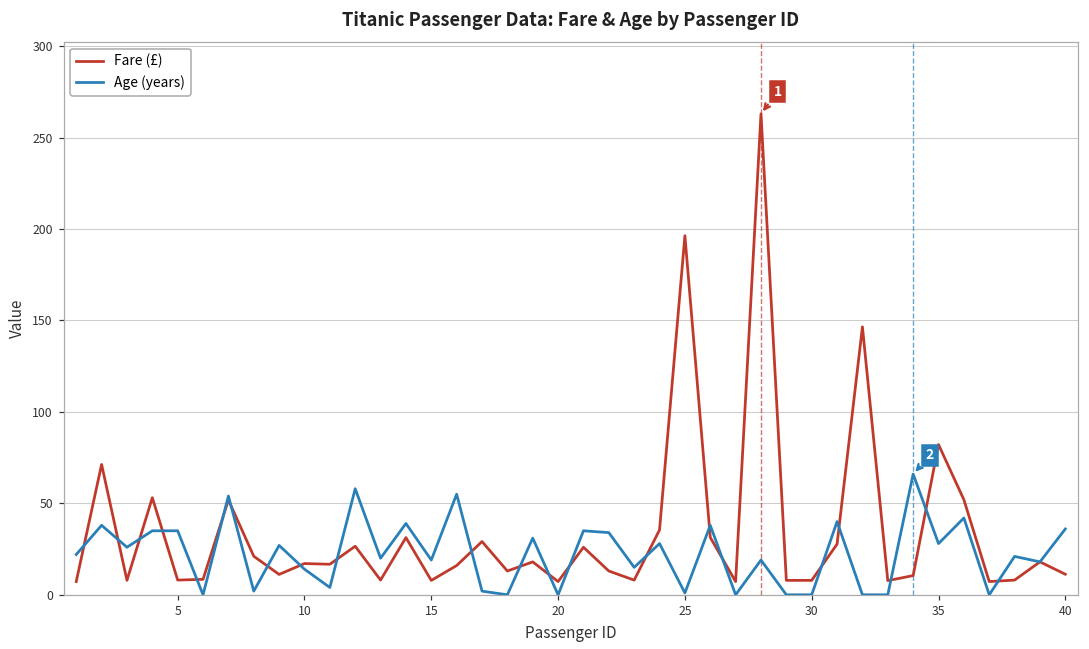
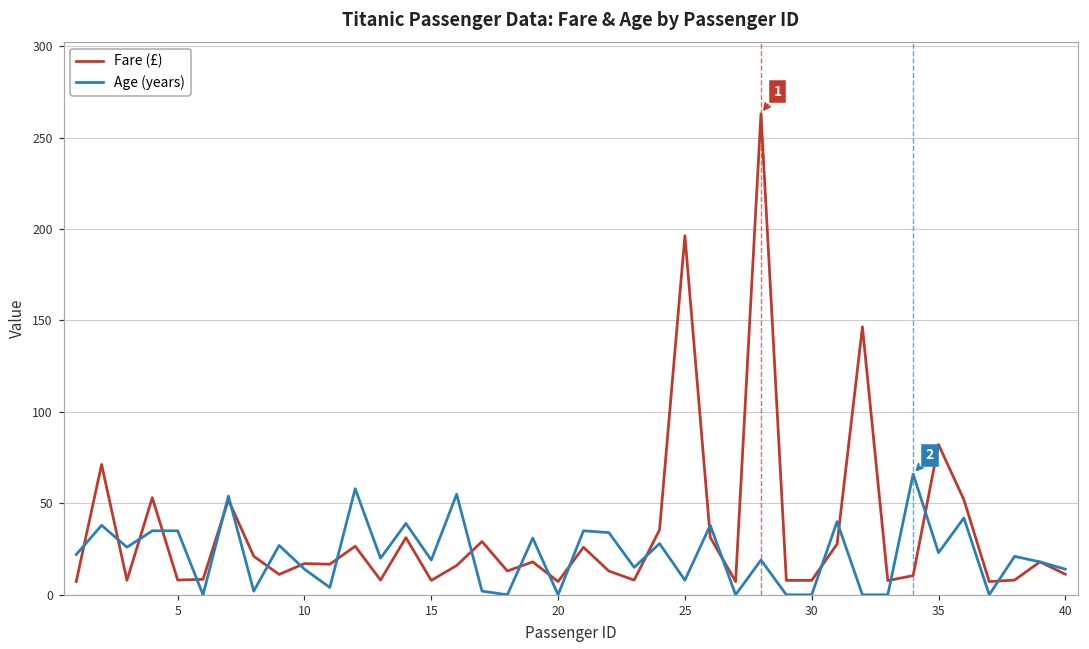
  {
    "Fare (£)": {
      "5": 8,
      "10": 17,
      "15": 8,
      "20": 7,
      "25": 196,
      "30": 8,
      "40": 11
    },
    "Age (years)": {
      "5": 35,
      "10": 14,
      "15": 19,
      "20": 0,
-     "25": 1,
+     "25": 8,
      "30": 0,
-     "35": 28,
-     "40": 36
+     "35": 23,
+     "40": 14
    }
  }
